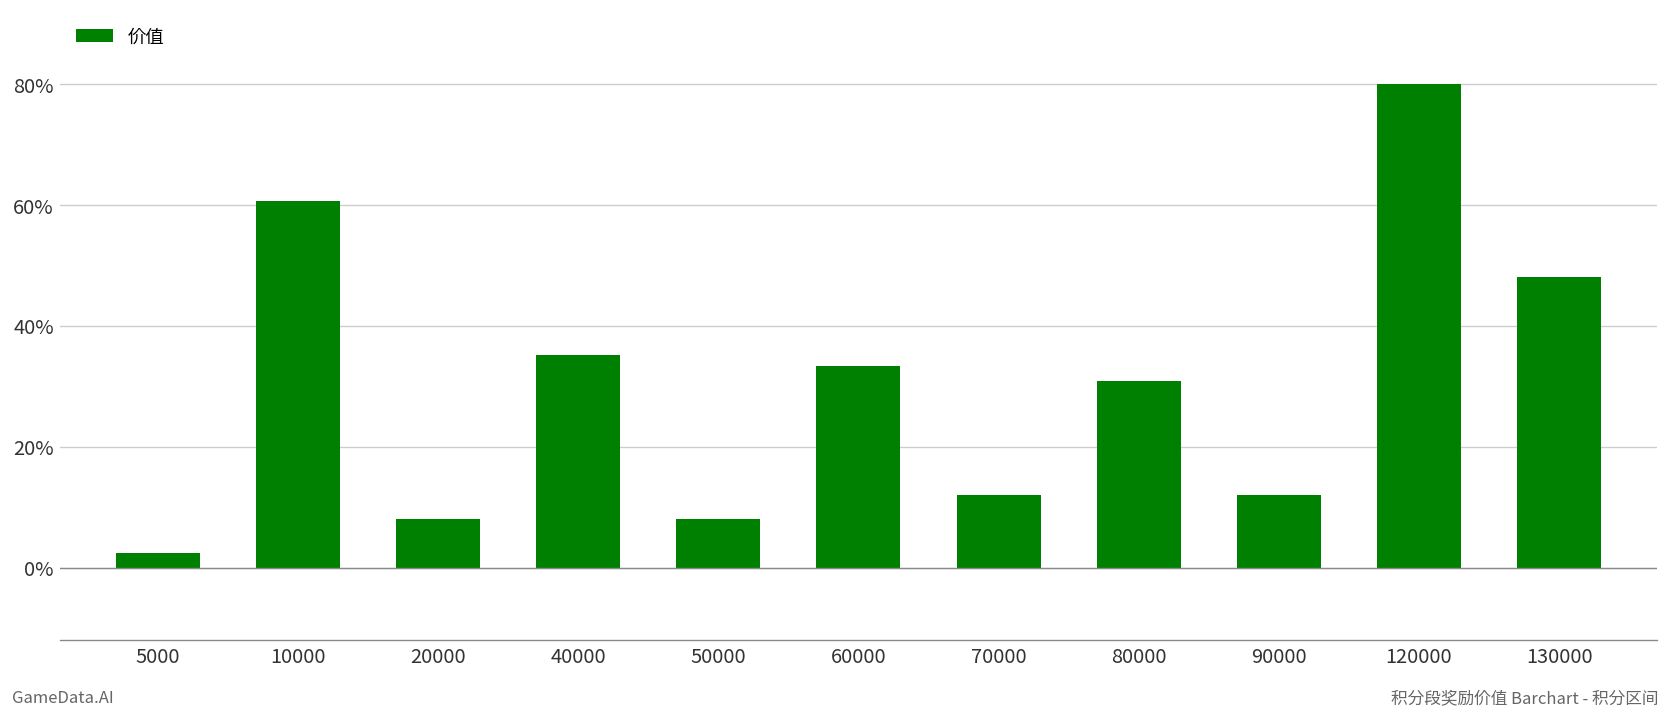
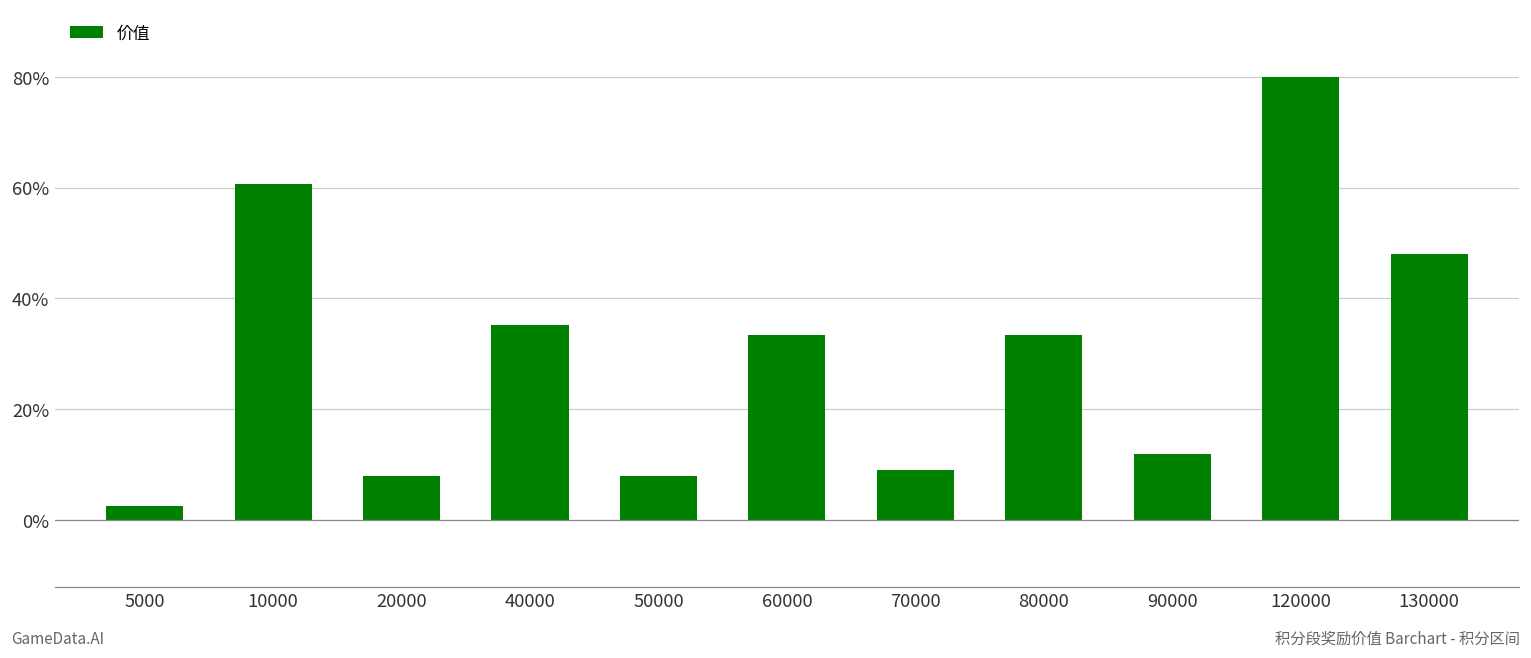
  {
    "5000": "2%",
    "10000": "61%",
    "20000": "8%",
    "40000": "35%",
    "50000": "8%",
    "60000": "33%",
-   "70000": "12%",
-   "80000": "31%",
+   "70000": "9%",
+   "80000": "33%",
    "90000": "12%",
    "120000": "80%",
    "130000": "48%"
  }
